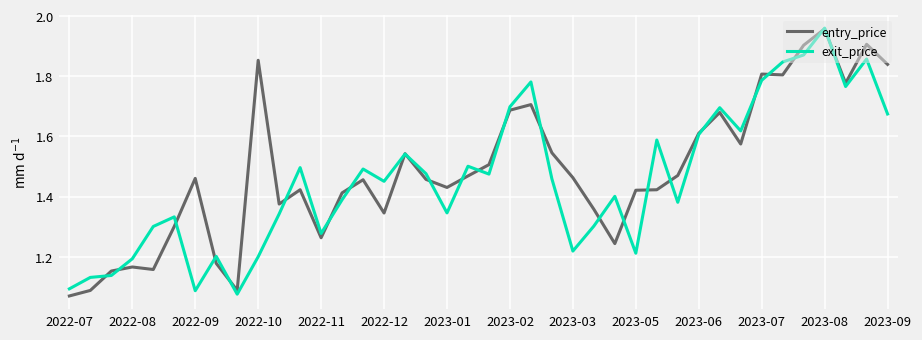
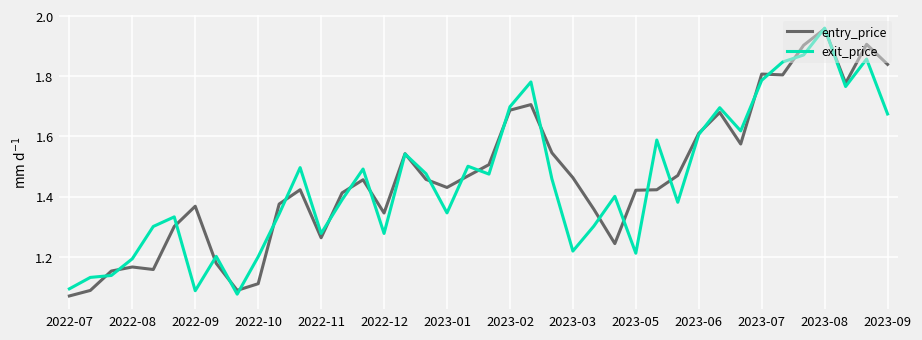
  {
    "entry_price": {
      "2022-07": 1.07,
      "2022-08": 1.17,
-     "2022-09": 1.46,
-     "2022-10": 1.85,
+     "2022-09": 1.37,
+     "2022-10": 1.11,
      "2022-11": 1.26,
      "2022-12": 1.35,
      "2023-01": 1.43,
      "2023-02": 1.69,
      "2023-03": 1.46,
      "2023-05": 1.42,
      "2023-07": 1.81,
      "2023-09": 1.84
    },
    "exit_price": {
      "2022-07": 1.09,
      "2022-08": 1.19,
      "2022-09": 1.09,
      "2022-10": 1.20,
      "2022-11": 1.28,
-     "2022-12": 1.45,
+     "2022-12": 1.28,
      "2023-01": 1.35,
      "2023-02": 1.70,
      "2023-03": 1.22,
      "2023-05": 1.21,
      "2023-07": 1.79,
      "2023-09": 1.67
    }
  }
